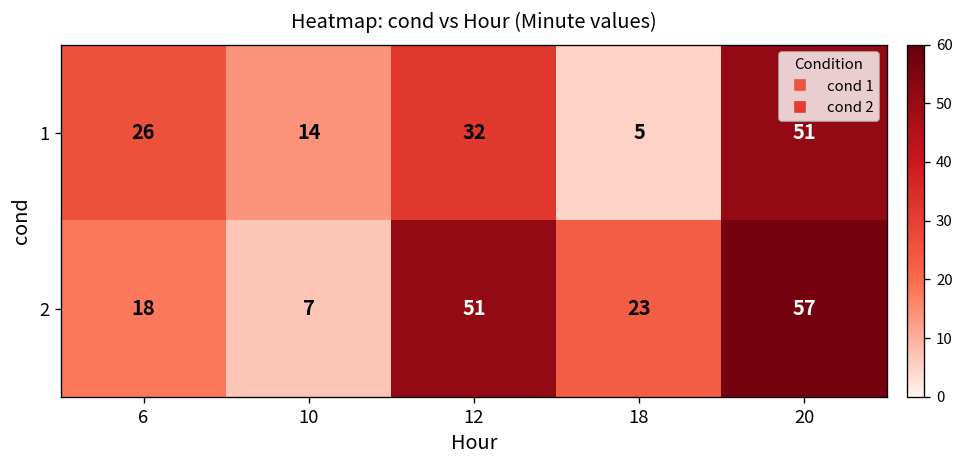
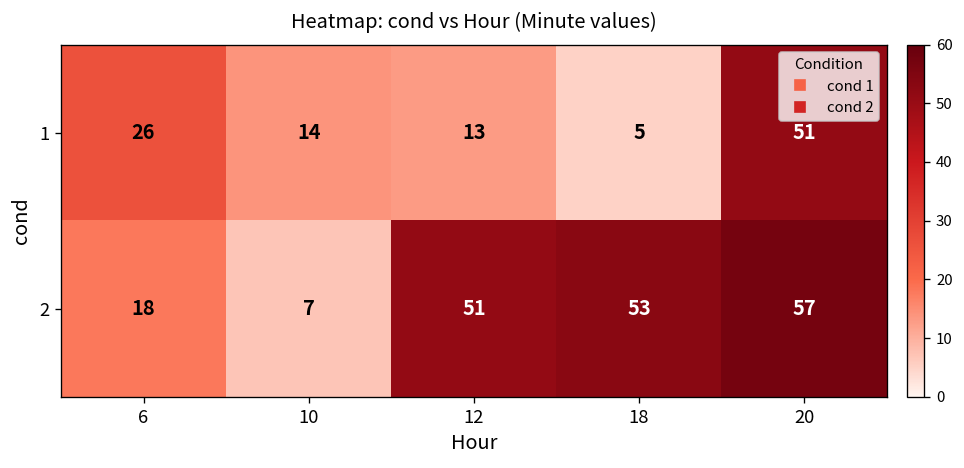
  {
    "1": {
      "6": 26,
      "10": 14,
-     "12": 32,
+     "12": 13,
      "18": 5
    },
    "2": {
      "6": 18,
      "10": 7,
      "12": 51,
-     "18": 23,
+     "18": 53,
      "20": 57
    }
  }
